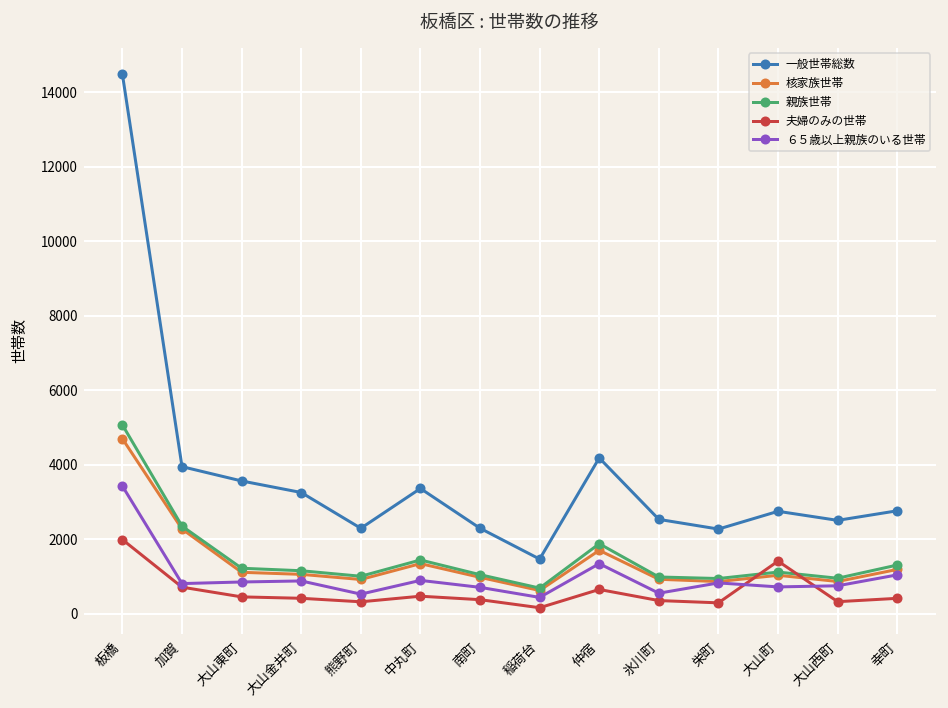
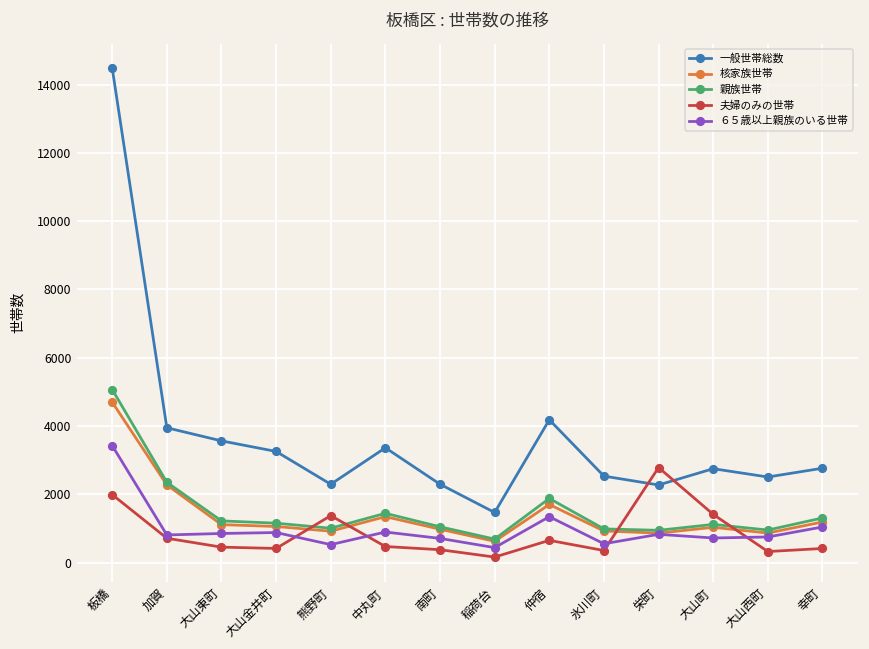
  {
    "一般世帯総数": {
      "板橋": 14500,
      "加賀": 3900,
      "大山東町": 3600,
      "大山金井町": 3300,
      "熊野町": 2300,
      "中丸町": 3400,
      "南町": 2300,
      "稲荷台": 1500,
      "仲宿": 4200,
      "氷川町": 2500,
      "栄町": 2300,
      "大山町": 2800,
      "大山西町": 2500,
      "幸町": 2800
    },
    "核家族世帯": {
      "板橋": 4700,
      "大山東町": 1100,
      "大山金井町": 1100,
      "熊野町": 900,
      "中丸町": 1300,
      "仲宿": 1700,
      "大山町": 1000,
      "大山西町": 900,
      "幸町": 1200
    },
    "親族世帯": {
      "板橋": 5100,
      "大山東町": 1200,
      "大山金井町": 1200,
      "熊野町": 1000,
      "中丸町": 1400,
      "仲宿": 1900,
      "大山町": 1100,
      "大山西町": 1000,
      "幸町": 1300
    },
    "夫婦のみの世帯": {
      "板橋": 2000,
      "加賀": 700,
      "大山東町": 500,
      "大山金井町": 400,
-     "熊野町": 300,
+     "熊野町": 1400,
      "中丸町": 500,
      "南町": 400,
      "稲荷台": 200,
      "仲宿": 700,
      "氷川町": 400,
-     "栄町": 300,
+     "栄町": 2800,
      "大山町": 1400,
      "大山西町": 300,
      "幸町": 400
    },
    "６５歳以上親族のいる世帯": {
      "板橋": 3400,
      "加賀": 800,
      "大山東町": 900,
      "大山金井町": 900,
      "熊野町": 500,
      "中丸町": 900,
      "南町": 700,
      "稲荷台": 400,
      "仲宿": 1300,
      "氷川町": 600,
      "大山町": 700,
      "大山西町": 800,
      "幸町": 1000
    }
  }
